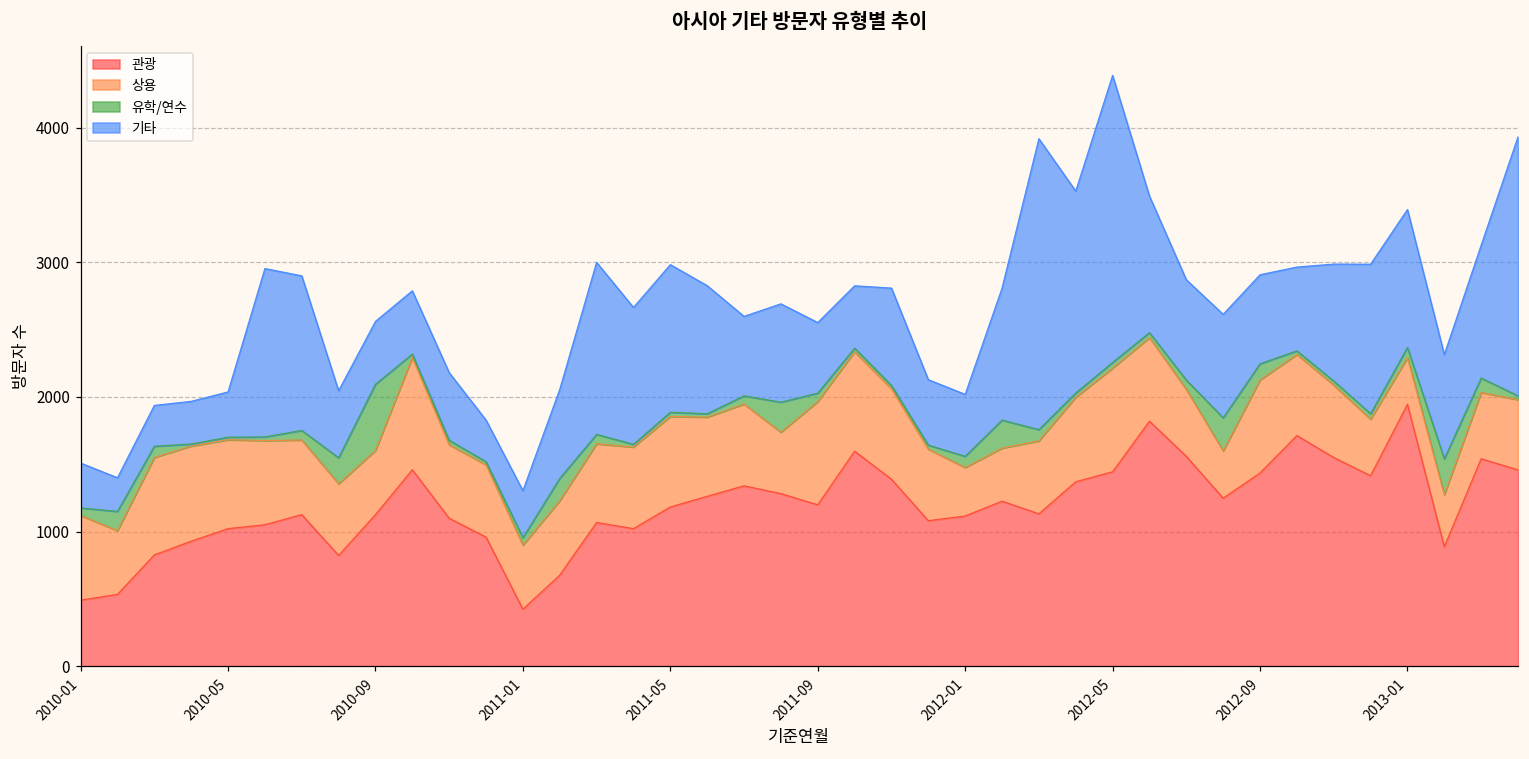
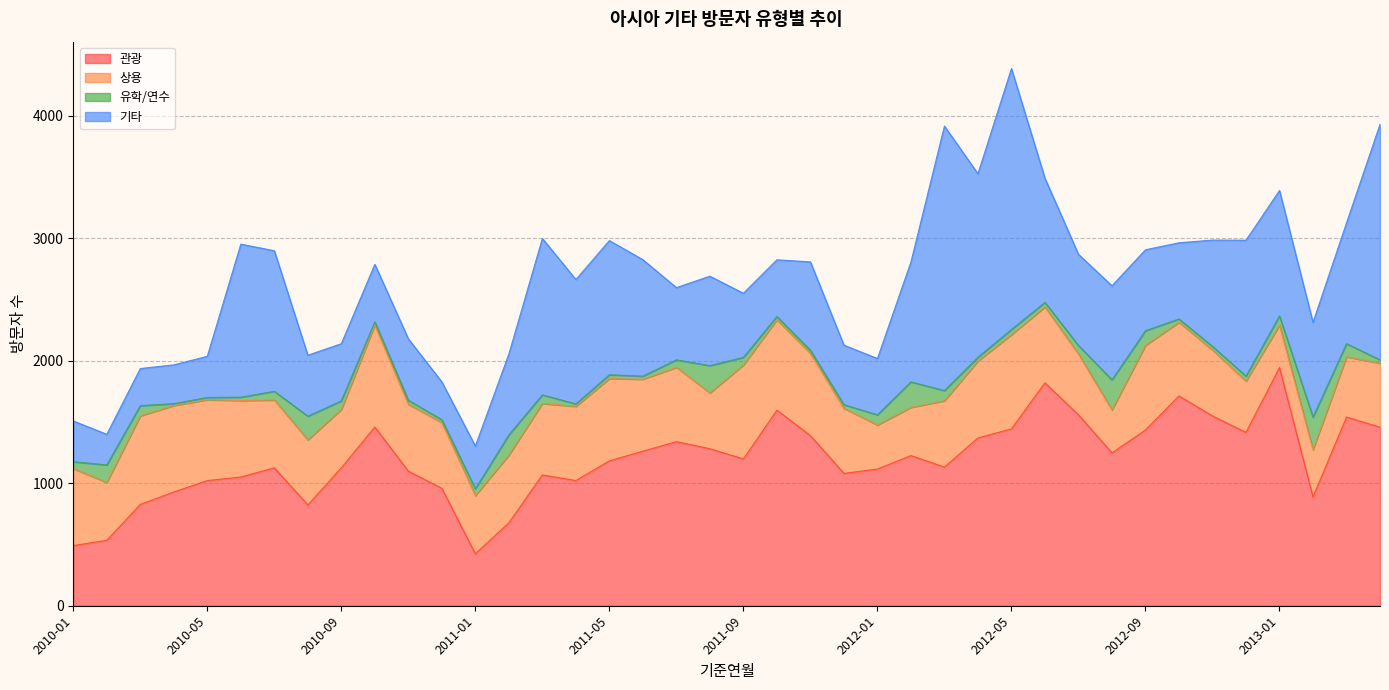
  {
    "관광": {
      "2010-01": 490,
      "2010-05": 1020,
      "2010-09": 1130,
      "2011-01": 420,
      "2011-05": 1180,
      "2011-09": 1200,
      "2012-01": 1120,
      "2012-05": 1440,
      "2012-09": 1440,
      "2013-01": 1950
    },
    "상용": {
      "2010-01": 630,
      "2010-09": 480,
      "2011-01": 480,
      "2011-05": 670,
      "2011-09": 770,
      "2012-01": 360,
      "2012-05": 770,
      "2012-09": 690,
      "2013-01": 350
    },
    "유학/연수": {
      "2010-01": 60,
-     "2010-09": 490,
+     "2010-09": 70,
      "2011-01": 60,
      "2011-05": 30,
      "2011-09": 60,
      "2012-01": 80,
      "2012-05": 40,
      "2012-09": 120,
      "2013-01": 80
    },
    "기타": {
      "2010-01": 330,
      "2010-05": 340,
      "2010-09": 470,
      "2011-01": 350,
      "2011-05": 1100,
      "2011-09": 520,
      "2012-01": 460,
      "2012-05": 2130,
      "2012-09": 660,
      "2013-01": 1020
    }
  }
